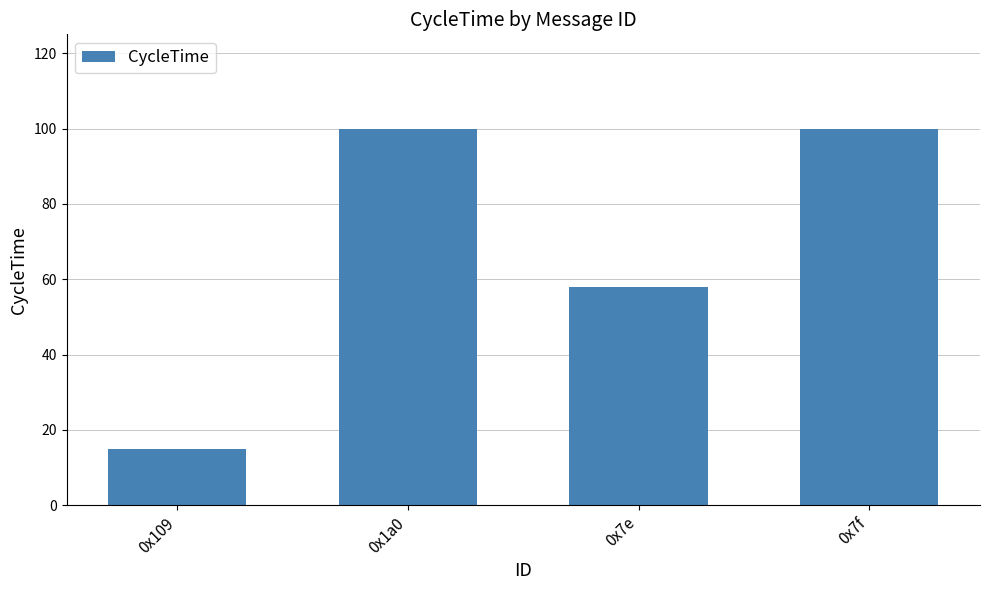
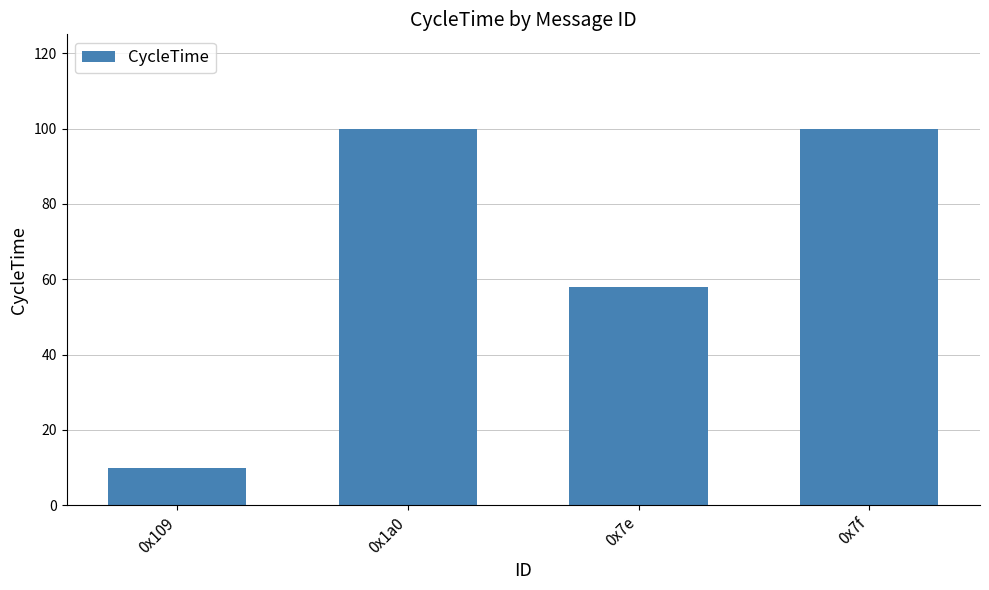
  {
-   "0x109": 15,
+   "0x109": 10,
    "0x1a0": 100,
    "0x7e": 58,
    "0x7f": 100
  }
